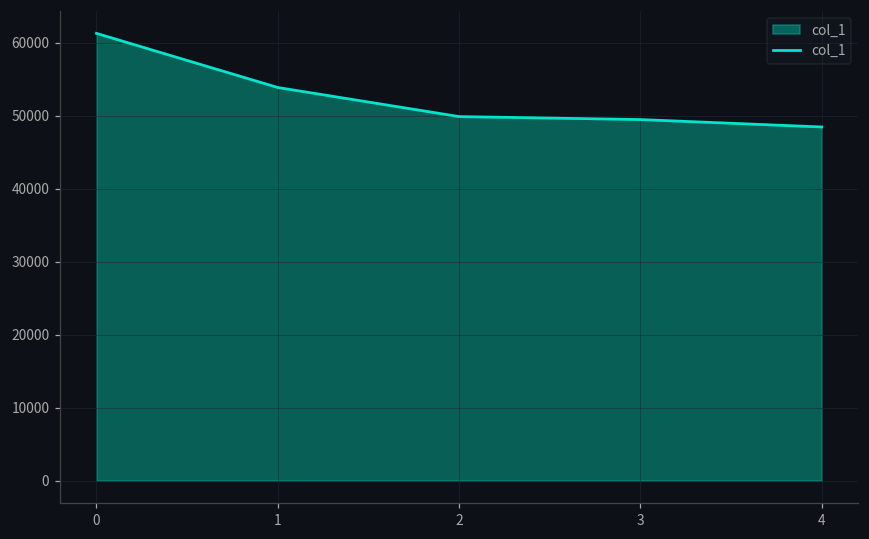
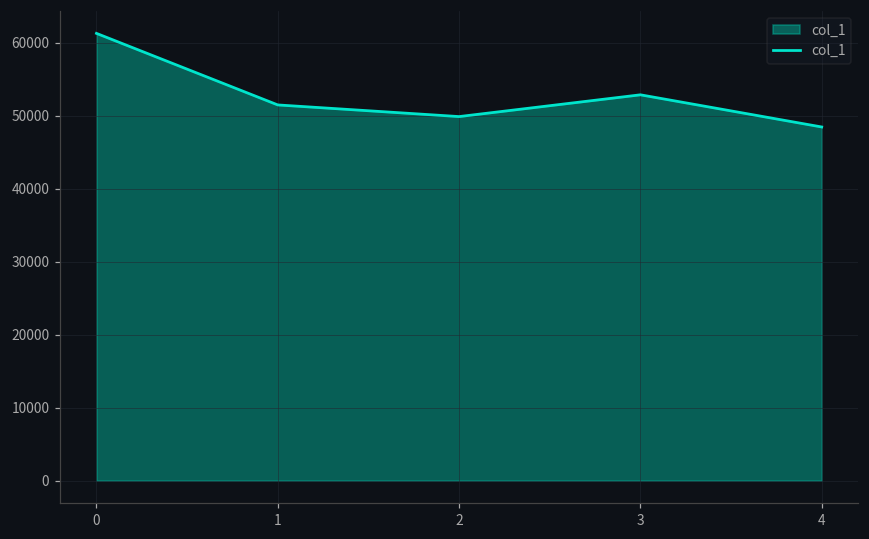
  {
    "0": 61000,
-   "1": 54000,
+   "1": 51000,
    "2": 50000,
-   "3": 49000,
+   "3": 53000,
    "4": 48000
  }
